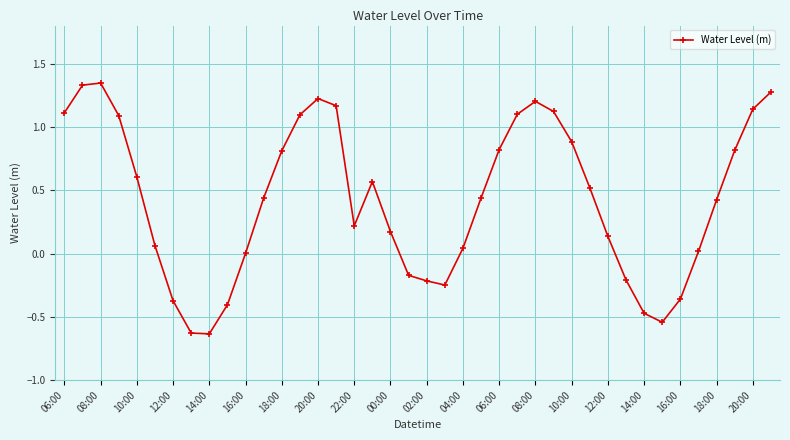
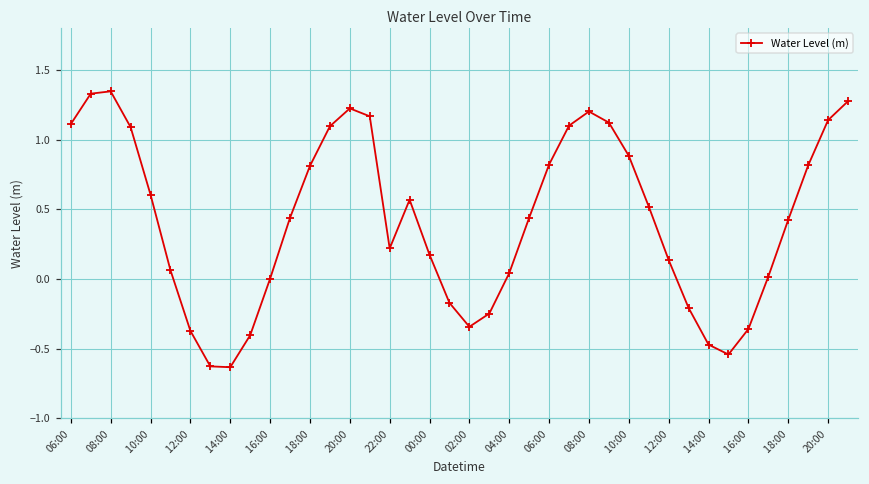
  {
    "22:00": 0.22,
    "00:00": 0.17,
-   "02:00": -0.22,
+   "02:00": -0.34,
    "04:00": 0.04
  }
